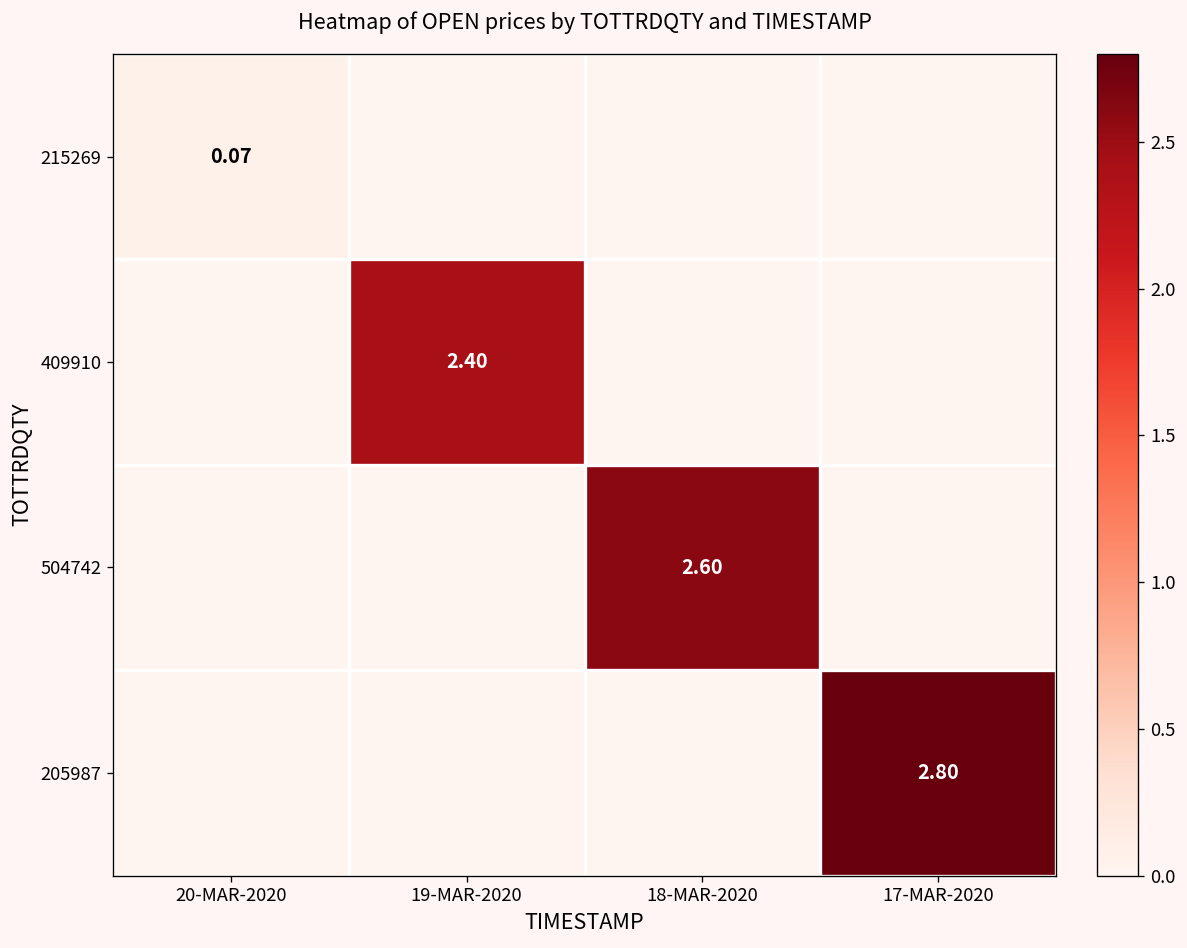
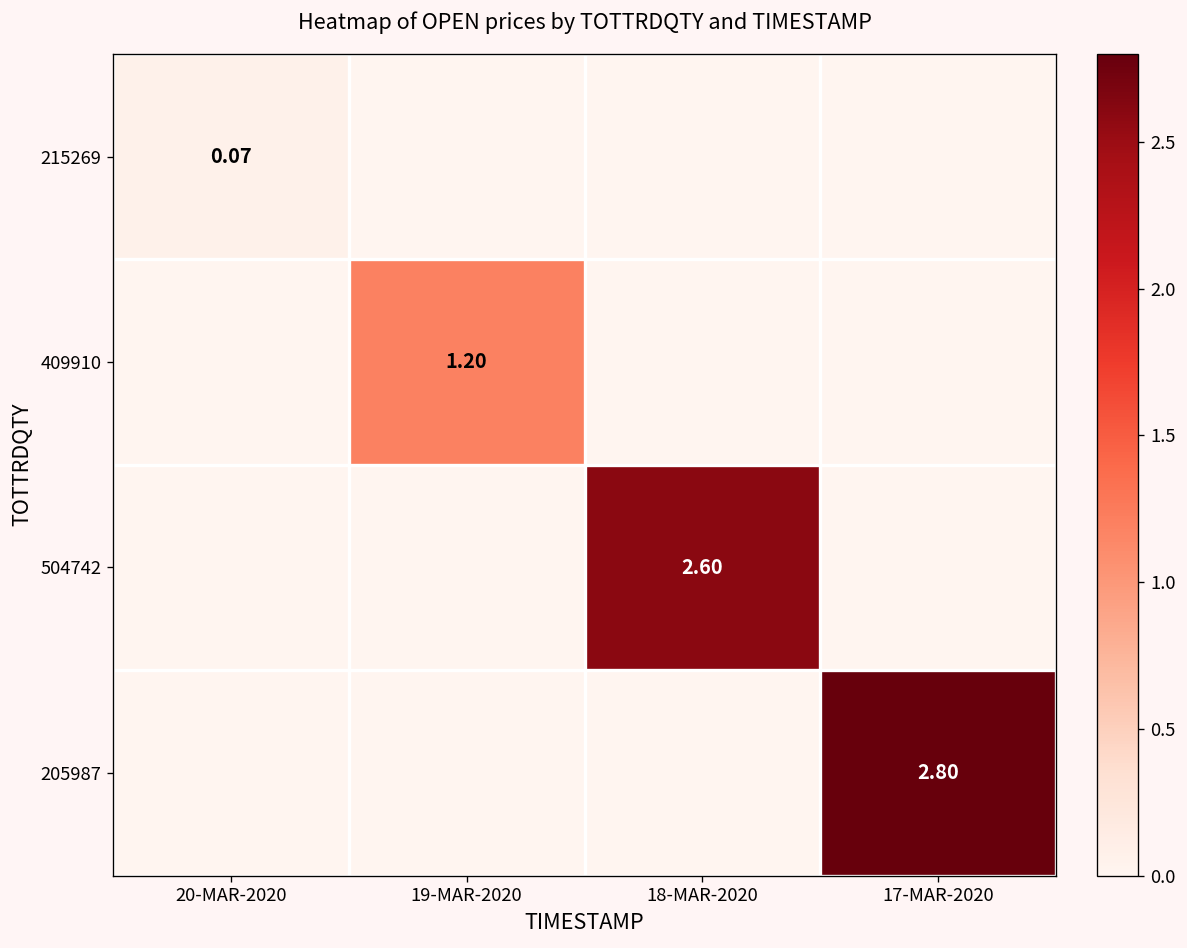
  {
    "215269": {
      "20-MAR-2020": 0.07
    },
    "409910": {
-     "19-MAR-2020": 2.40
+     "19-MAR-2020": 1.20
    },
    "504742": {
      "18-MAR-2020": 2.60
    },
    "205987": {
      "17-MAR-2020": 2.80
    }
  }
